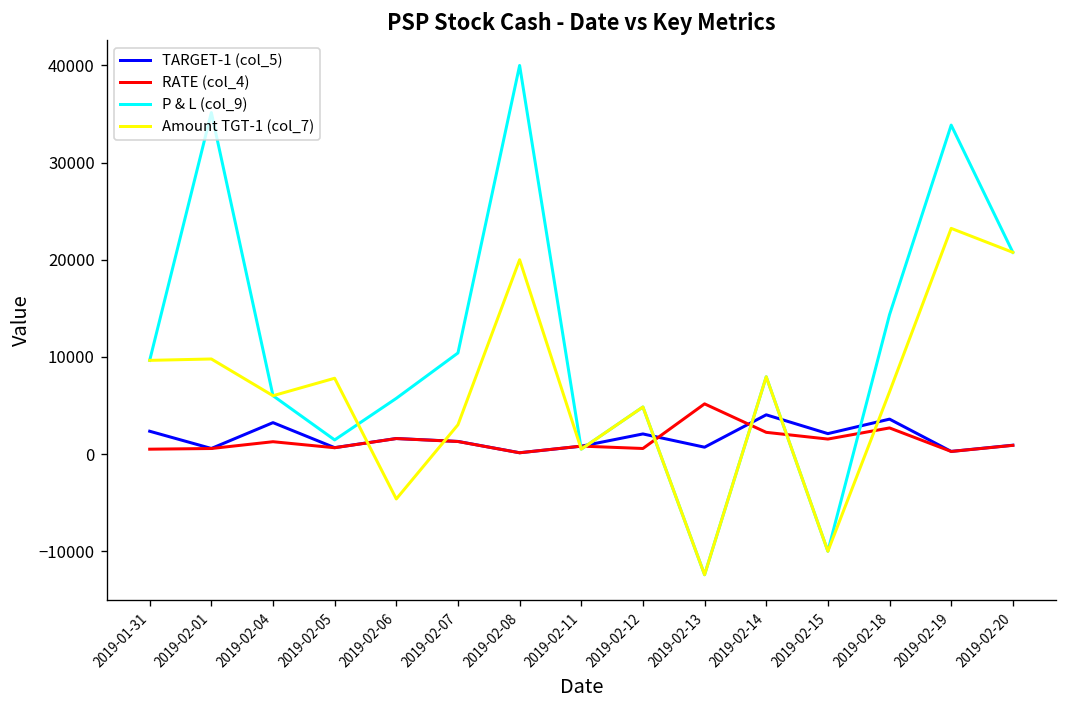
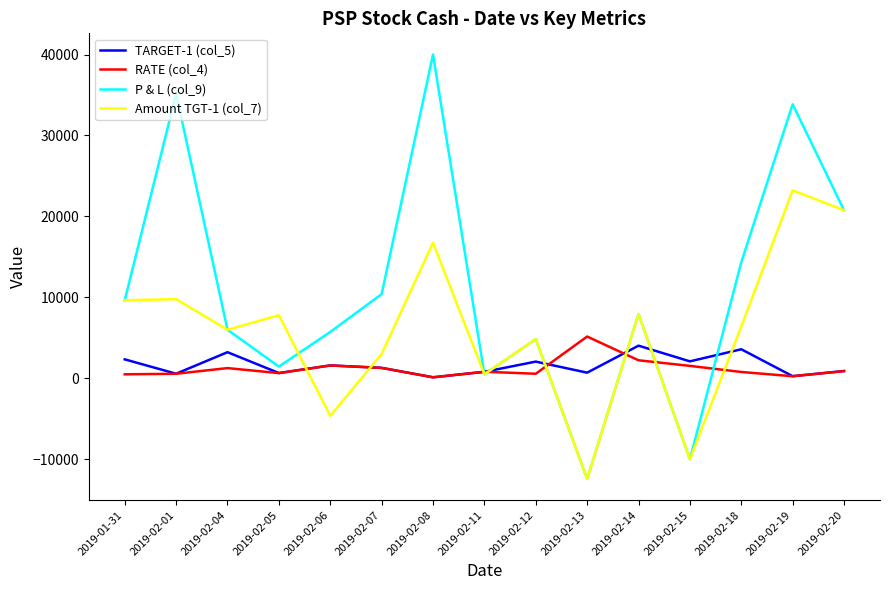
  {
    "TARGET-1 (col_5)": {
      "2019-01-31": 2000,
      "2019-02-04": 3000,
      "2019-02-12": 2000,
      "2019-02-13": 1000,
      "2019-02-14": 4000,
      "2019-02-15": 2000,
      "2019-02-18": 4000
    },
    "RATE (col_4)": {
      "2019-01-31": 0,
      "2019-02-04": 1000,
      "2019-02-12": 1000,
      "2019-02-13": 5000,
      "2019-02-14": 2000,
      "2019-02-15": 2000,
-     "2019-02-18": 3000
+     "2019-02-18": 1000
    },
    "P & L (col_9)": {
      "2019-02-05": 1000,
      "2019-02-06": 6000,
      "2019-02-07": 10000,
      "2019-02-08": 40000,
      "2019-02-18": 14000,
      "2019-02-19": 34000
    },
    "Amount TGT-1 (col_7)": {
      "2019-02-01": 10000,
      "2019-02-05": 8000,
      "2019-02-06": -5000,
      "2019-02-07": 3000,
-     "2019-02-08": 20000,
+     "2019-02-08": 17000,
      "2019-02-18": 6000,
      "2019-02-19": 23000
    }
  }
